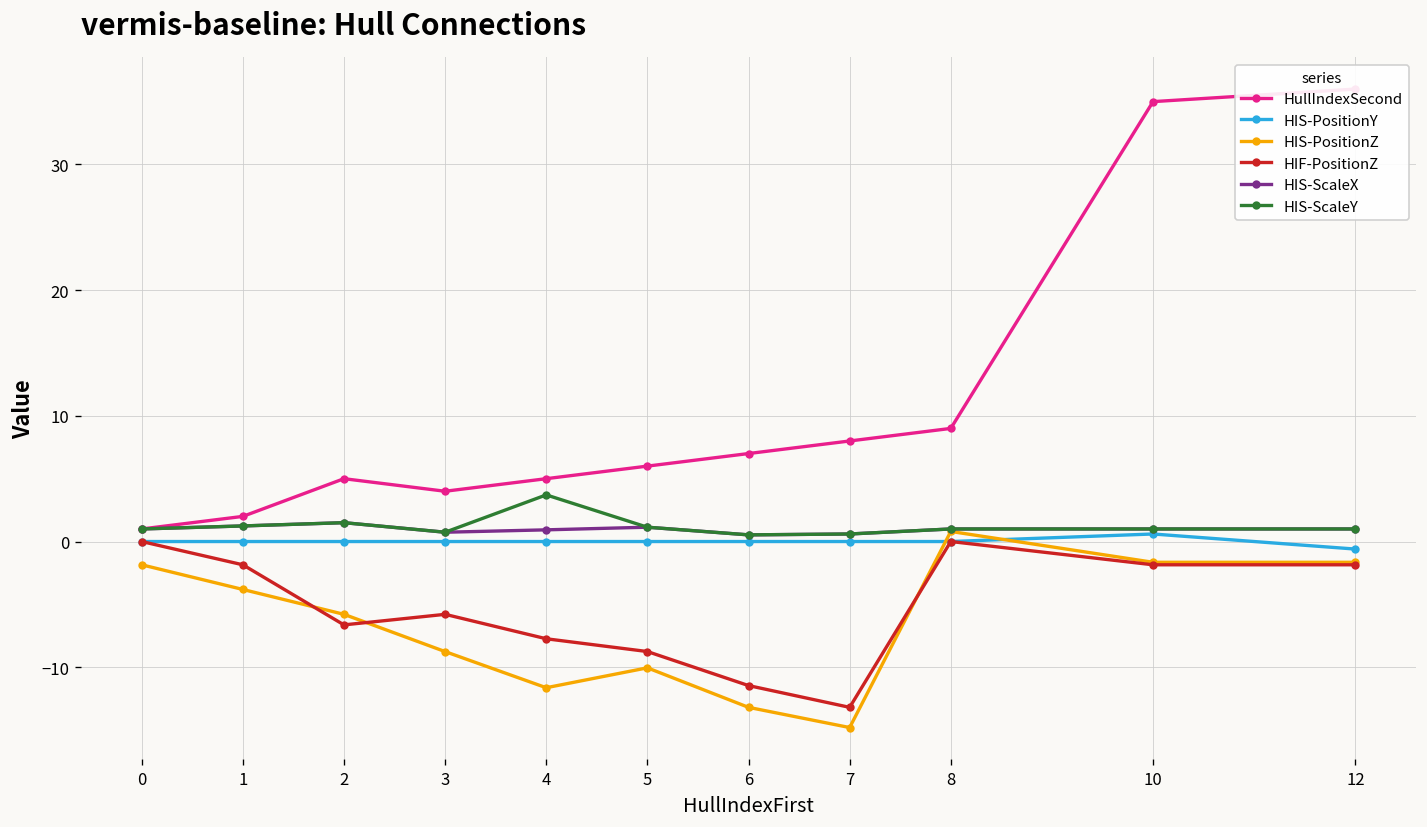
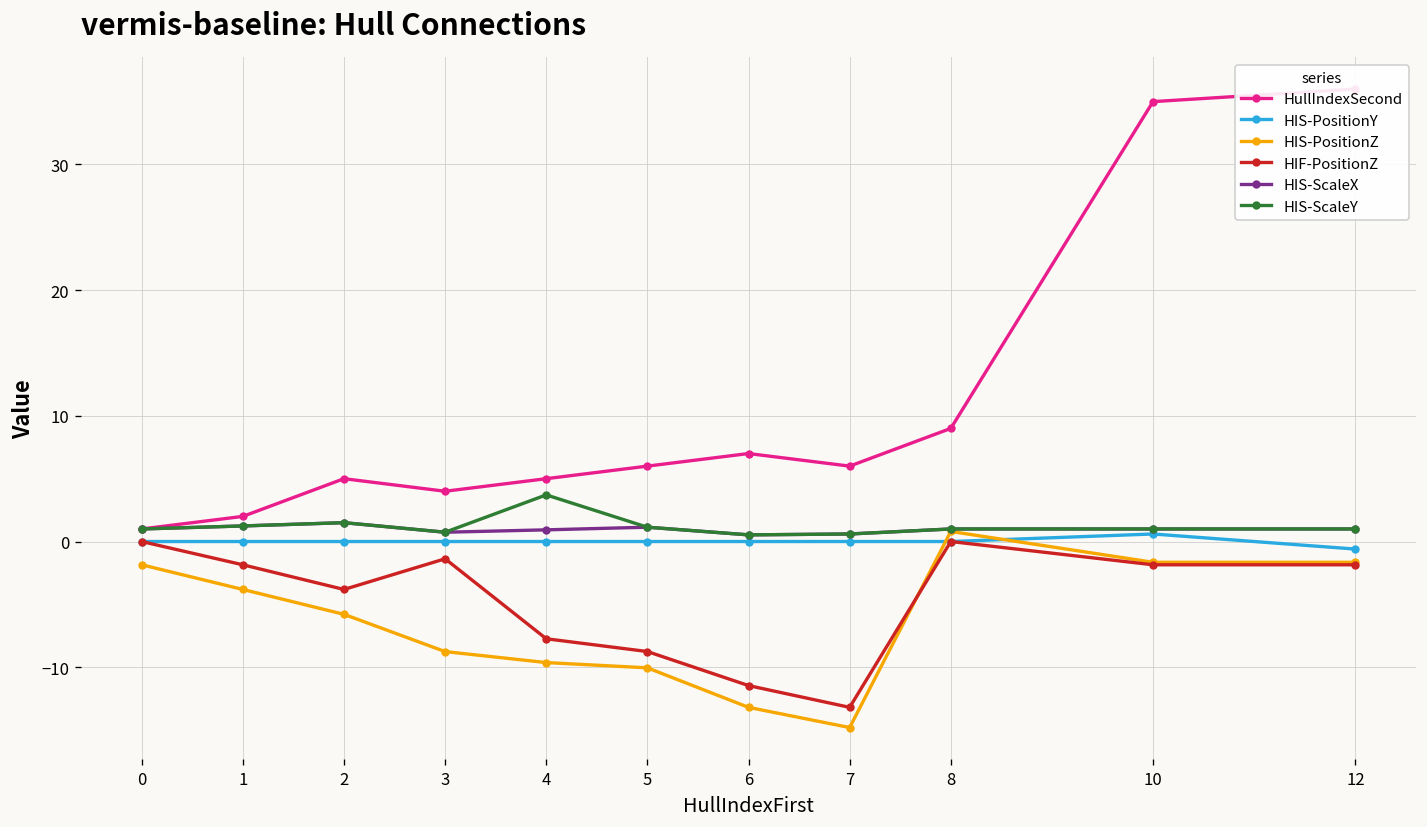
  {
    "HullIndexSecond": {
      "1": 2,
      "2": 5,
      "3": 4,
      "4": 5,
      "5": 6,
      "6": 7,
-     "7": 8,
+     "7": 6,
      "8": 9,
      "10": 35
    },
    "HIS-PositionY": {
      "1": 0.0,
      "2": 0.0,
      "3": 0.0,
      "4": 0.0,
      "5": 0.0,
      "6": 0.0,
      "7": 0.0,
      "10": 0.6,
      "12": -0.6
    },
    "HIS-PositionZ": {
      "0": -1.9,
      "1": -3.8,
      "2": -5.8,
      "3": -8.8,
-     "4": -11.6,
+     "4": -9.6,
      "5": -10.0,
      "6": -13.2,
      "7": -14.8
    },
    "HIF-PositionZ": {
      "1": -1.9,
-     "2": -6.6,
-     "3": -5.8,
+     "2": -3.8,
+     "3": -1.4,
      "4": -7.7,
      "5": -8.8,
      "6": -11.5,
      "7": -13.2
    },
    "HIS-ScaleX": {
      "4": 0.9
    },
    "HIS-ScaleY": {
      "4": 3.7
    }
  }
